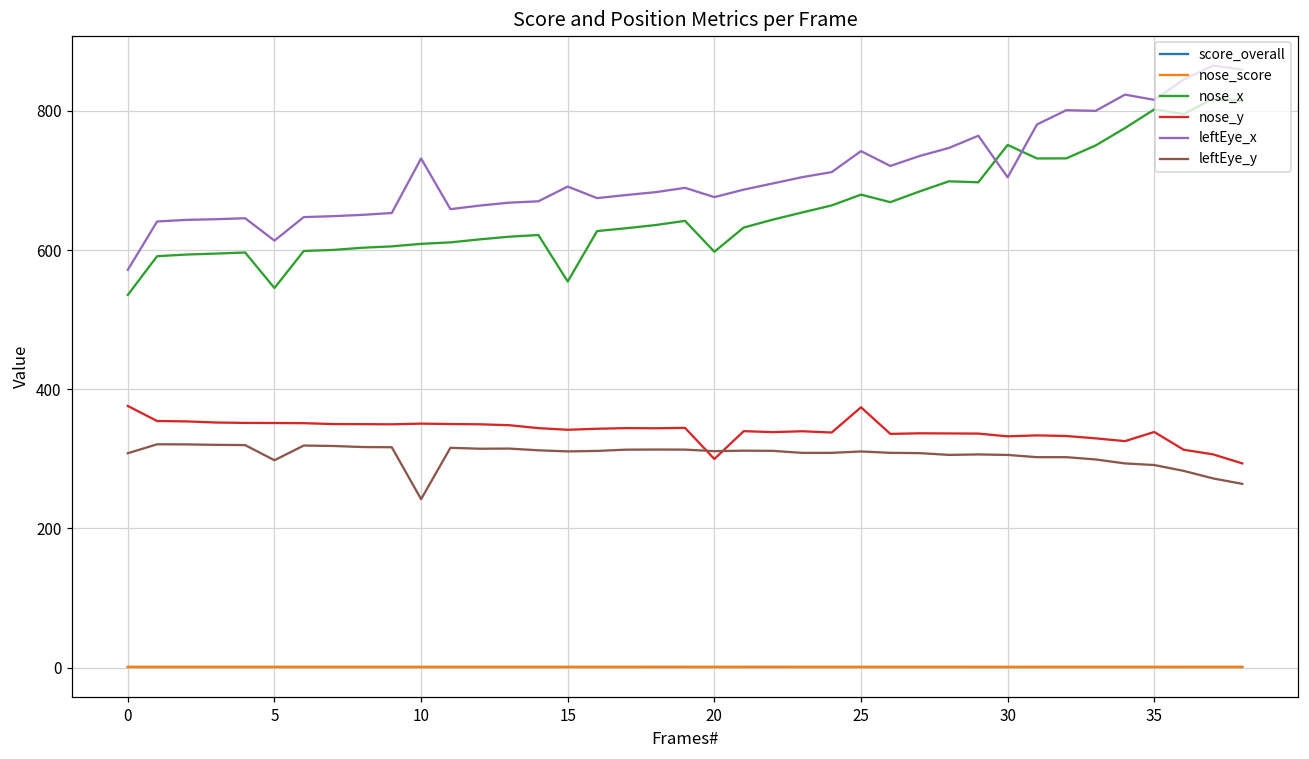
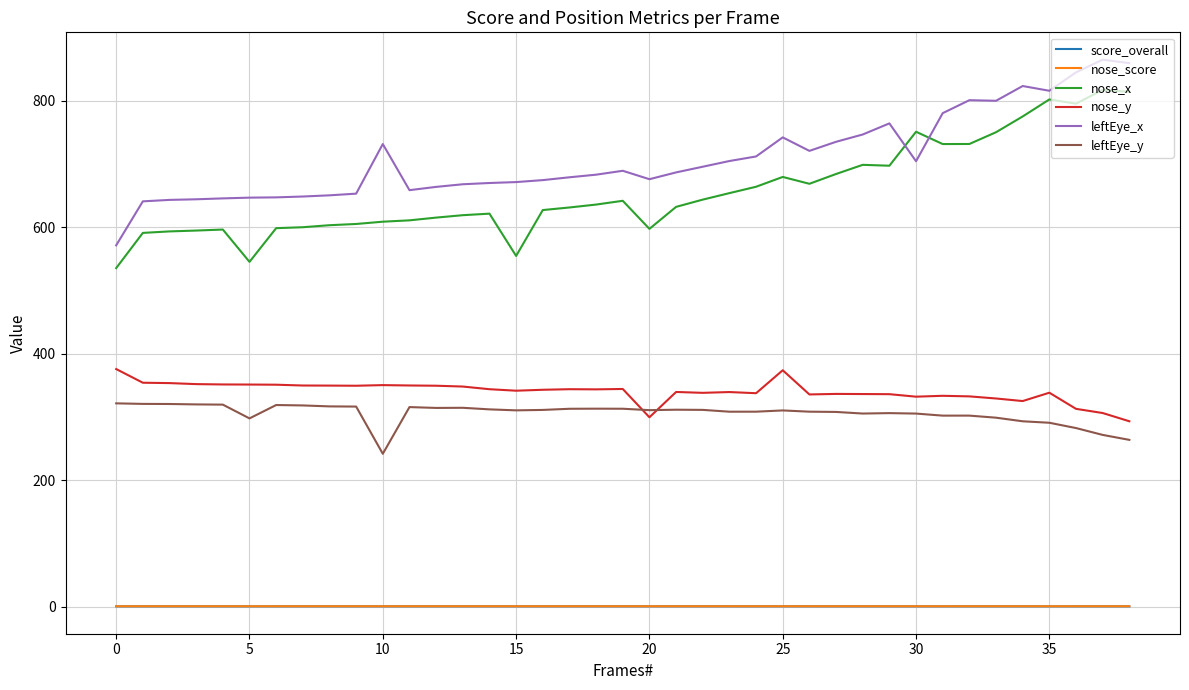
  {
    "nose_score": {
      "0": 0,
      "5": 0,
      "10": 0,
      "15": 0,
      "20": 0,
      "25": 0,
      "30": 0,
      "35": 0
    },
    "nose_x": {
      "0": 540,
      "5": 550,
      "10": 610,
      "15": 550,
      "20": 600,
      "25": 680,
      "30": 750,
      "35": 800
    },
    "nose_y": {
      "0": 380,
      "5": 350,
      "10": 350,
      "15": 340,
      "20": 300,
      "25": 370,
      "30": 330,
      "35": 340
    },
    "leftEye_x": {
      "0": 570,
-     "5": 610,
+     "5": 650,
      "10": 730,
-     "15": 690,
+     "15": 670,
      "20": 680,
      "25": 740,
      "30": 700,
      "35": 820
    },
    "leftEye_y": {
-     "0": 310,
+     "0": 320,
      "5": 300,
      "10": 240,
      "15": 310,
      "20": 310,
      "25": 310,
      "30": 310,
      "35": 290
    }
  }
